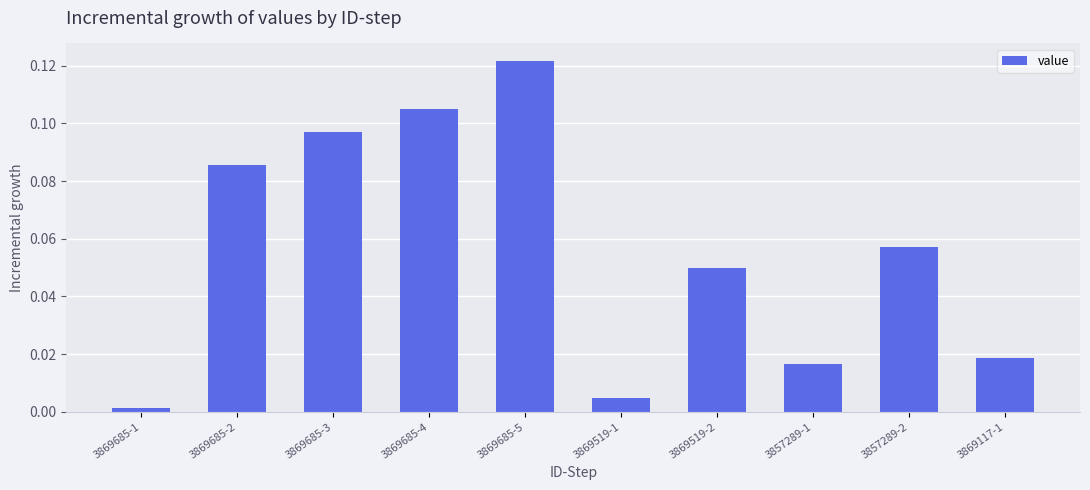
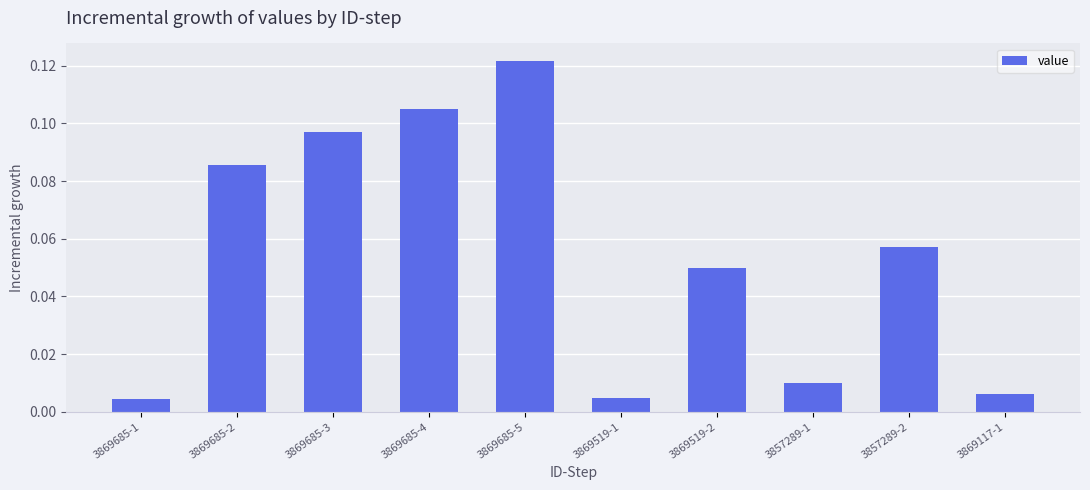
  {
-   "3869685-1": 0.001,
+   "3869685-1": 0.004,
    "3869685-2": 0.086,
    "3869685-3": 0.097,
    "3869685-4": 0.105,
    "3869685-5": 0.122,
    "3869519-1": 0.005,
    "3869519-2": 0.050,
-   "3857289-1": 0.016,
+   "3857289-1": 0.010,
    "3857289-2": 0.057,
-   "3869117-1": 0.019
+   "3869117-1": 0.006
  }
